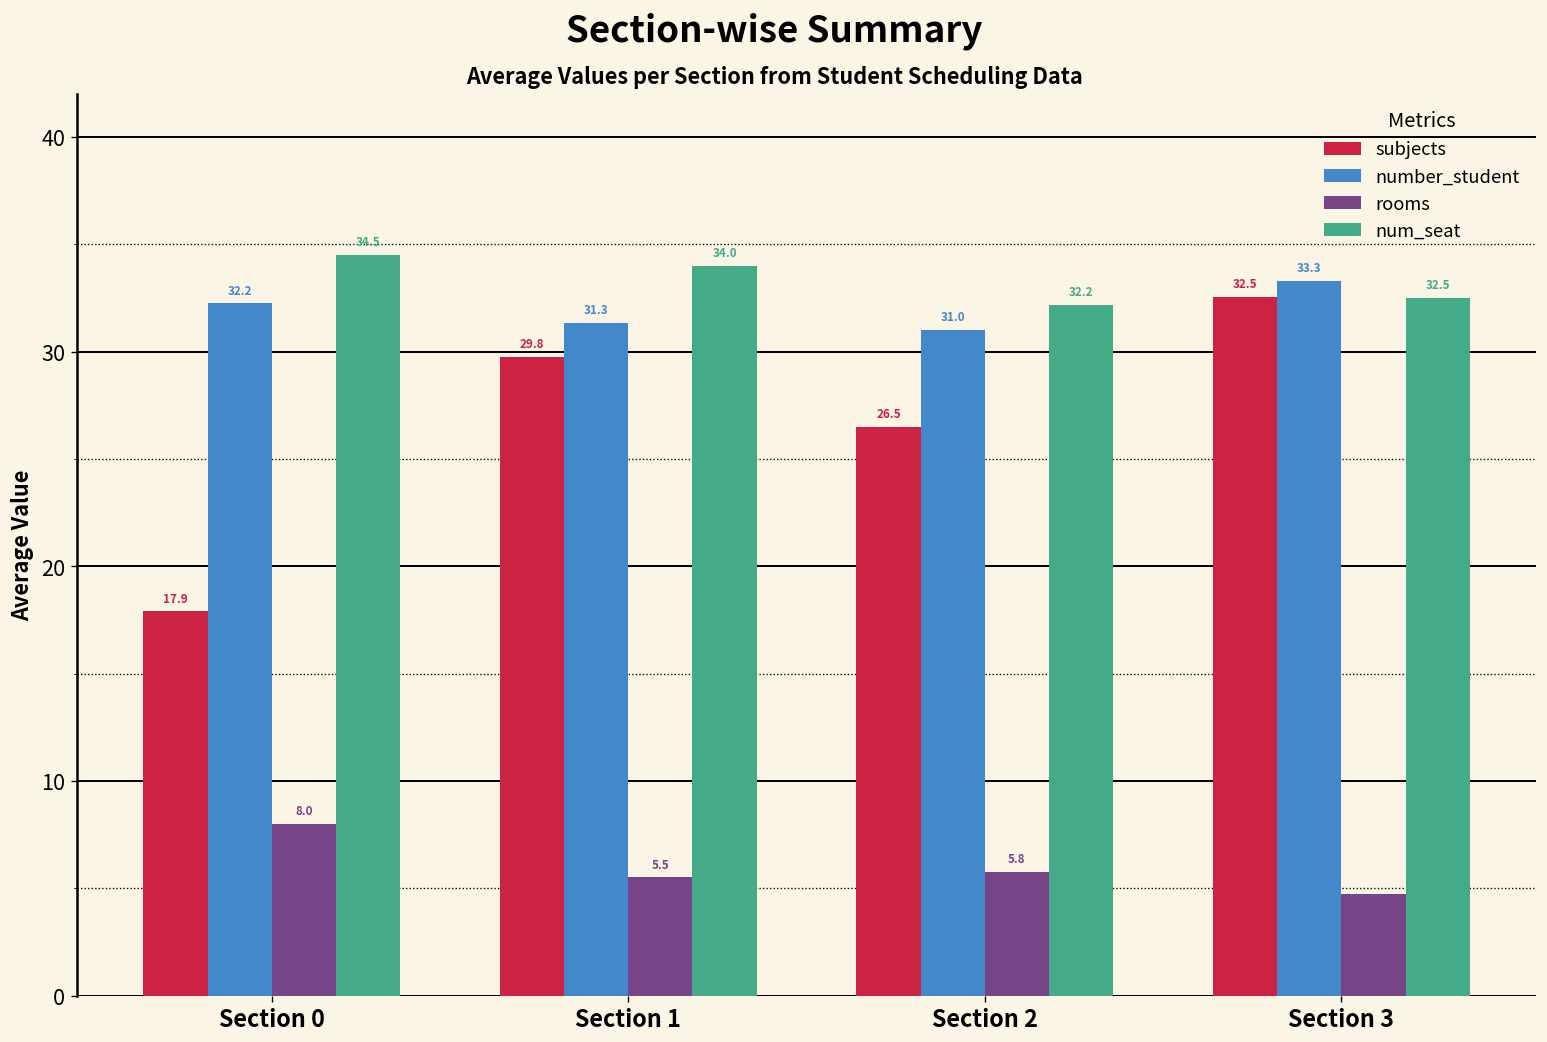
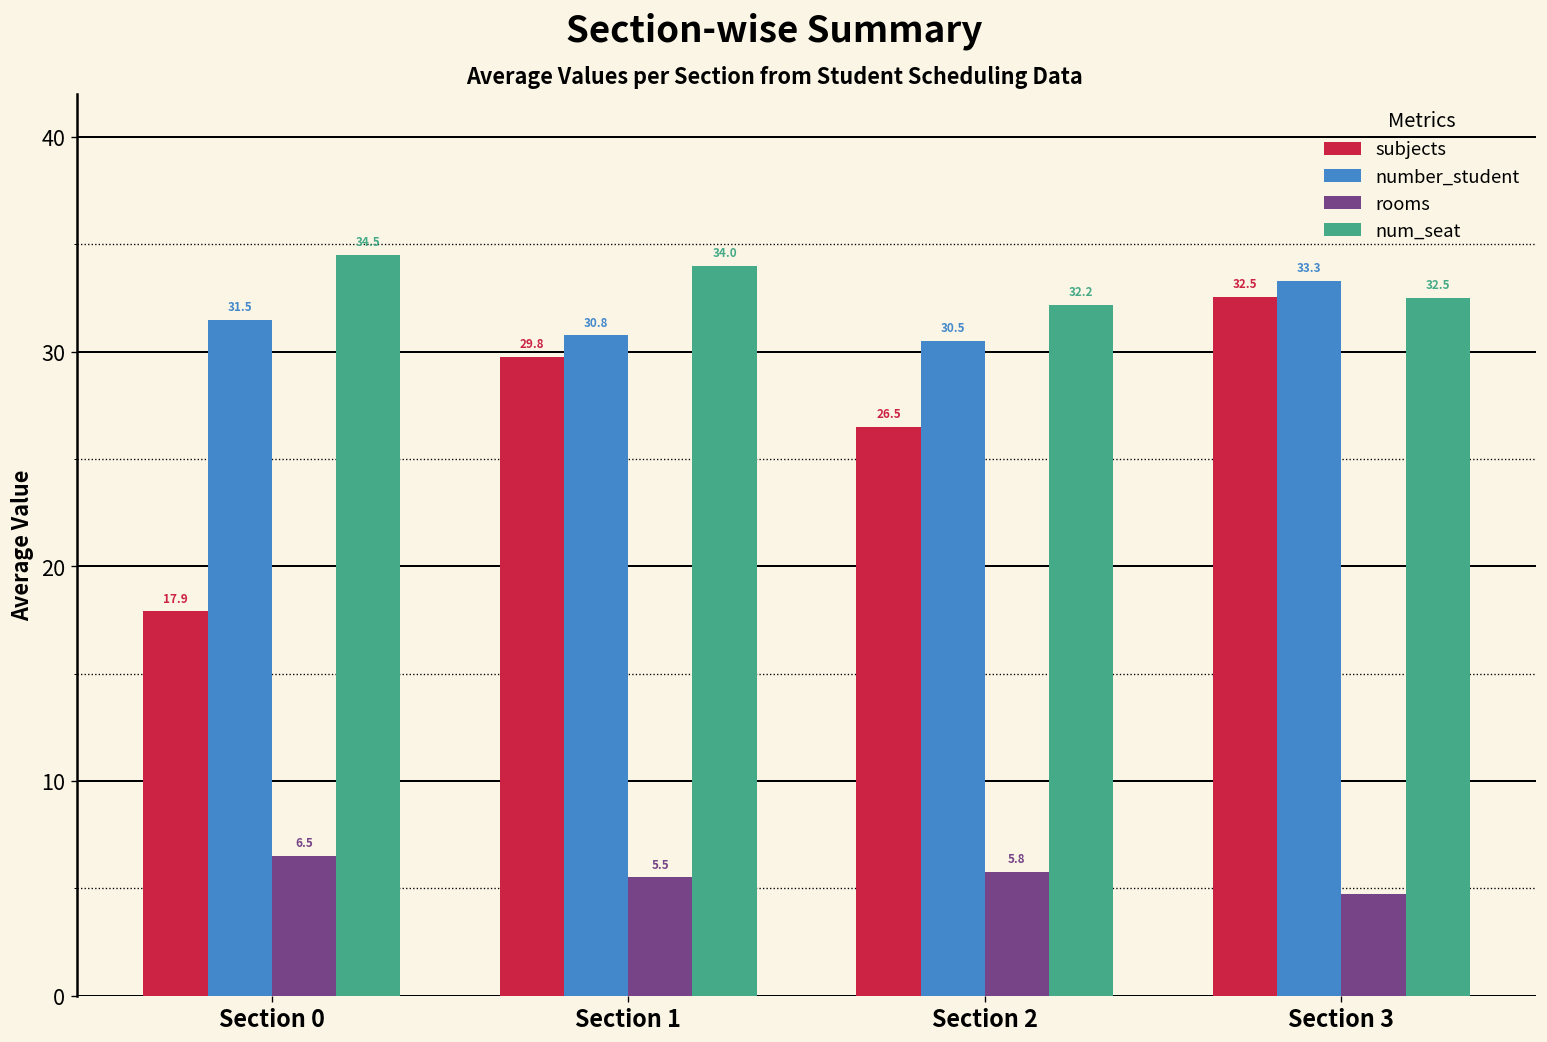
  {
    "subjects": {
      "Section 0": 17.9,
      "Section 1": 29.8,
      "Section 2": 26.5,
      "Section 3": 32.5
    },
    "number_student": {
-     "Section 0": 32.2,
-     "Section 1": 31.3,
-     "Section 2": 31.0,
+     "Section 0": 31.5,
+     "Section 1": 30.8,
+     "Section 2": 30.5,
      "Section 3": 33.3
    },
    "rooms": {
-     "Section 0": 8.0,
+     "Section 0": 6.5,
      "Section 1": 5.5,
      "Section 2": 5.8
    },
    "num_seat": {
      "Section 0": 34.5,
      "Section 1": 34.0,
      "Section 2": 32.2,
      "Section 3": 32.5
    }
  }
